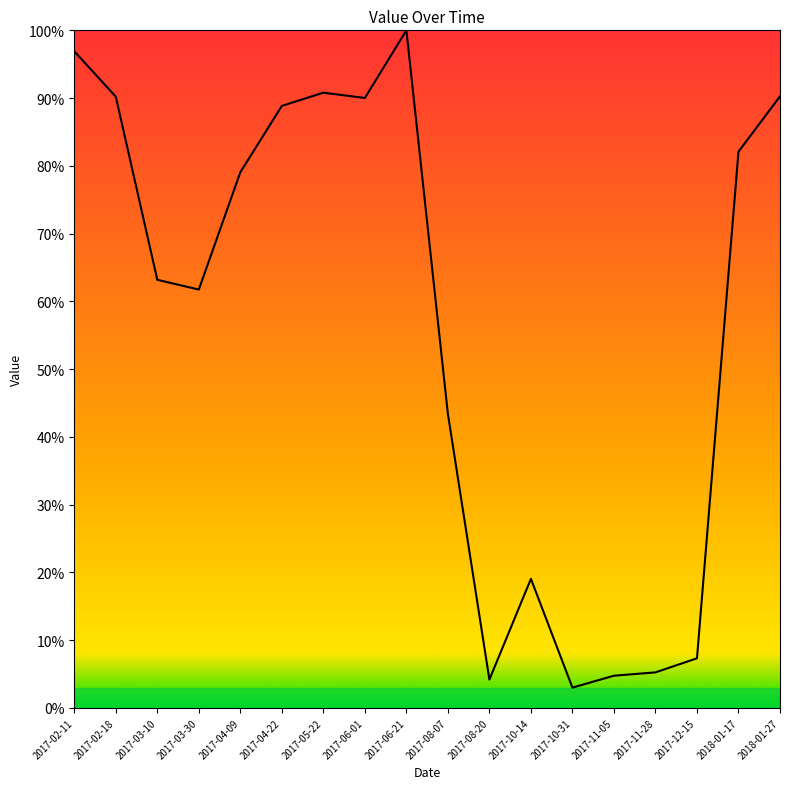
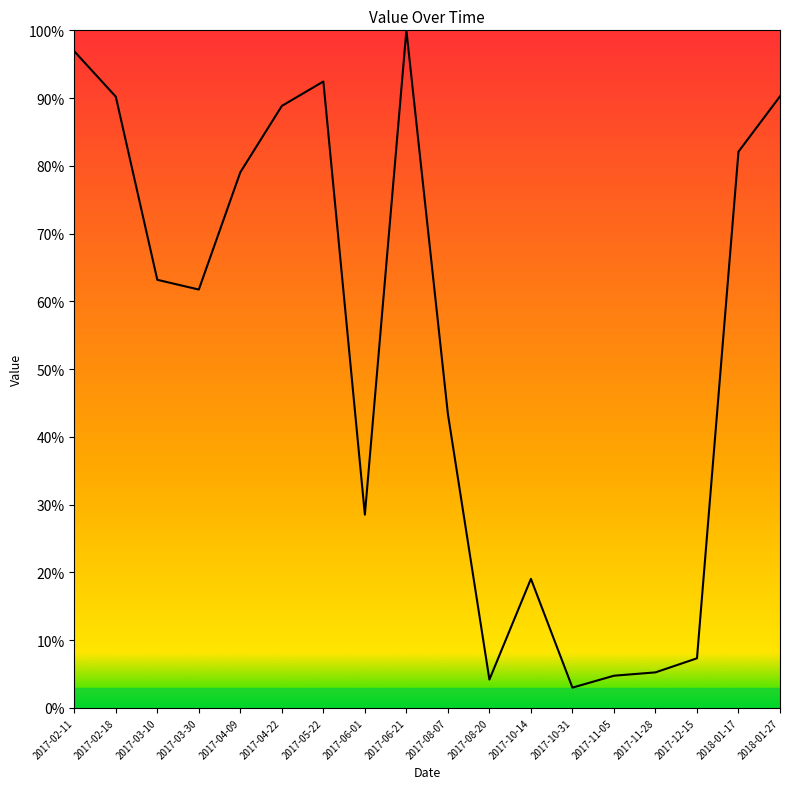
  {
    "2017-02-11": "97%",
    "2017-02-18": "90%",
    "2017-03-10": "63%",
    "2017-03-30": "62%",
    "2017-04-09": "79%",
    "2017-04-22": "89%",
-   "2017-05-22": "91%",
-   "2017-06-01": "90%",
+   "2017-05-22": "92%",
+   "2017-06-01": "29%",
    "2017-06-21": "100%",
    "2017-08-07": "43%",
    "2017-08-20": "4%",
    "2017-10-14": "19%",
    "2017-11-05": "5%",
    "2017-11-28": "5%",
    "2017-12-15": "7%",
    "2018-01-17": "82%",
    "2018-01-27": "90%"
  }
